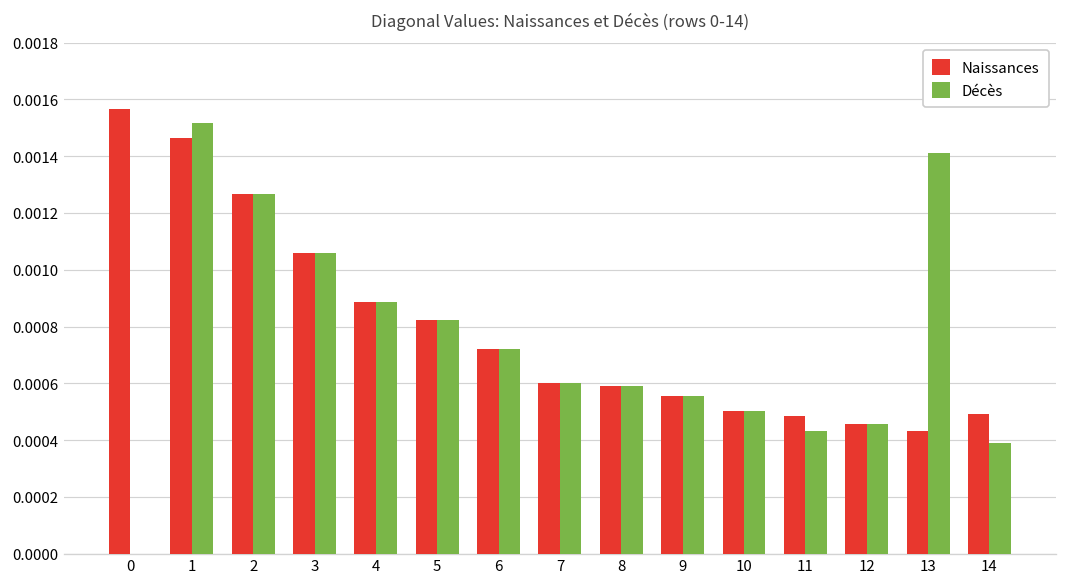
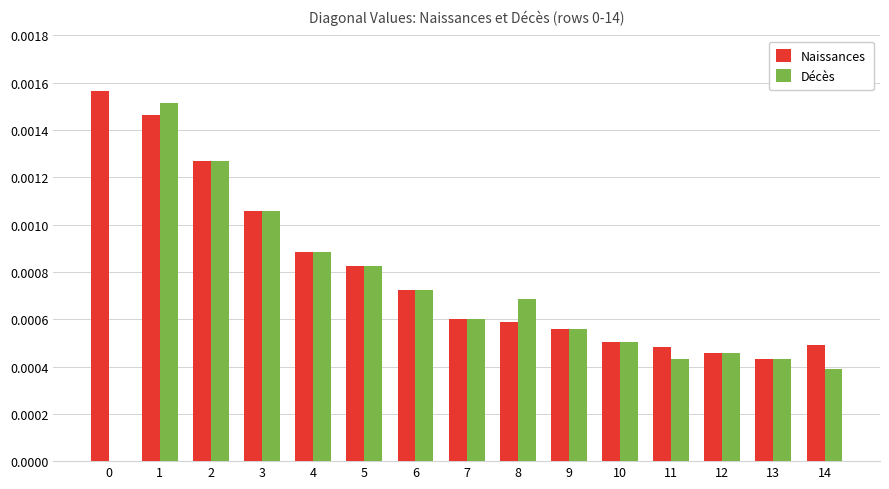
  {
    "Naissances": {
      "0": 0.00157,
      "1": 0.00146,
      "2": 0.00127,
      "3": 0.00106,
      "4": 0.00088,
      "5": 0.00082,
      "6": 0.00072,
      "7": 0.00060,
      "8": 0.00059,
      "9": 0.00056,
      "10": 0.00050,
      "11": 0.00048,
      "12": 0.00046,
      "13": 0.00043,
      "14": 0.00049
    },
    "Décès": {
      "0": 0.00000,
      "1": 0.00152,
      "2": 0.00127,
      "3": 0.00106,
      "4": 0.00088,
      "5": 0.00082,
      "6": 0.00072,
      "7": 0.00060,
-     "8": 0.00059,
+     "8": 0.00068,
      "9": 0.00056,
      "10": 0.00050,
      "11": 0.00043,
      "12": 0.00046,
-     "13": 0.00141,
+     "13": 0.00043,
      "14": 0.00039
    }
  }
